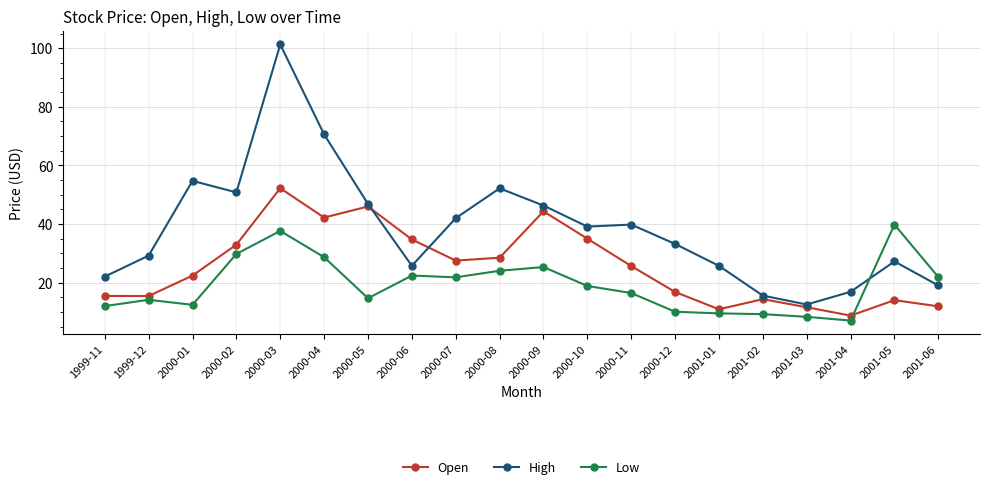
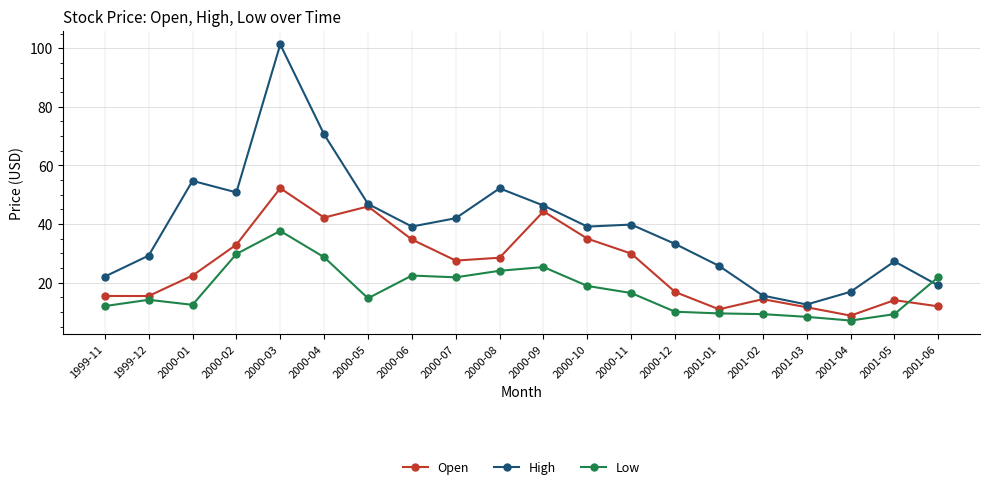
  {
    "Open": {
      "1999-11": 16,
      "1999-12": 15,
      "2000-01": 22,
      "2000-02": 33,
      "2000-03": 52,
      "2000-04": 42,
      "2000-06": 35,
      "2000-07": 28,
      "2000-08": 29,
      "2000-09": 44,
      "2000-10": 35,
-     "2000-11": 26,
+     "2000-11": 30,
      "2000-12": 17,
      "2001-01": 11,
      "2001-02": 14,
      "2001-03": 12,
      "2001-04": 9,
      "2001-05": 14,
      "2001-06": 12
    },
    "High": {
      "1999-11": 22,
      "1999-12": 29,
      "2000-01": 55,
      "2000-02": 51,
      "2000-03": 101,
      "2000-04": 71,
-     "2000-06": 26,
+     "2000-06": 39,
      "2000-07": 42,
      "2000-08": 52,
      "2000-09": 46,
      "2000-10": 39,
      "2000-11": 40,
      "2000-12": 33,
      "2001-01": 26,
      "2001-02": 16,
      "2001-03": 13,
      "2001-04": 17,
      "2001-05": 27,
      "2001-06": 19
    },
    "Low": {
      "1999-11": 12,
      "1999-12": 14,
      "2000-01": 12,
      "2000-02": 30,
      "2000-03": 38,
      "2000-04": 29,
      "2000-05": 15,
      "2000-06": 22,
      "2000-07": 22,
      "2000-08": 24,
      "2000-09": 25,
      "2000-10": 19,
      "2000-11": 17,
      "2000-12": 10,
      "2001-01": 10,
      "2001-02": 9,
      "2001-03": 8,
      "2001-04": 7,
-     "2001-05": 40,
+     "2001-05": 9,
      "2001-06": 22
    }
  }
